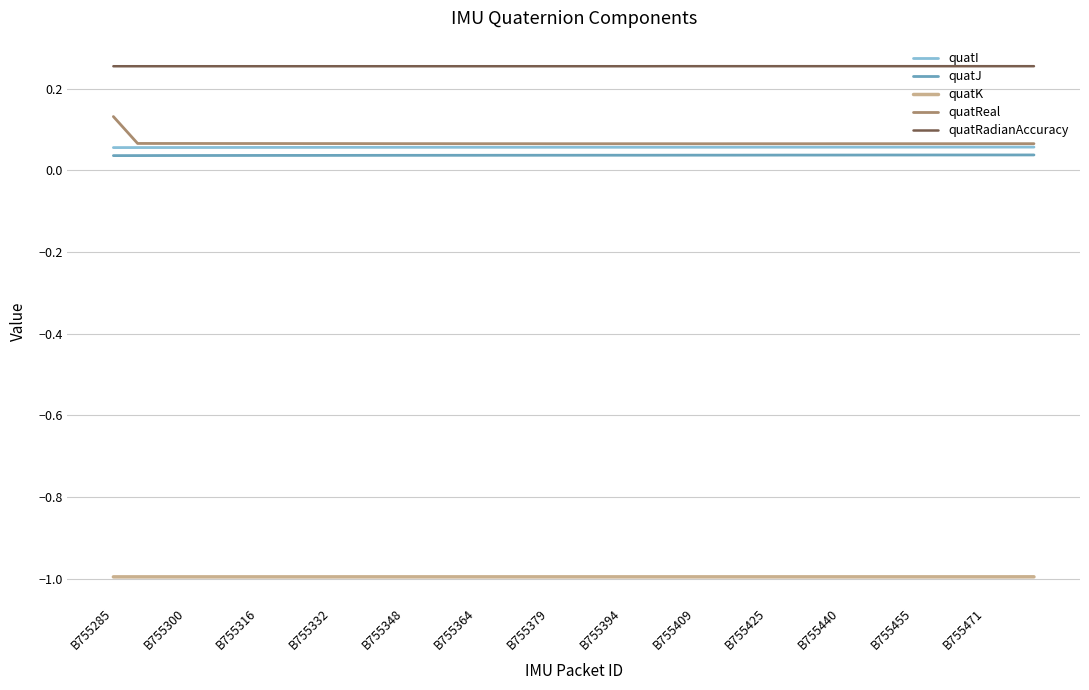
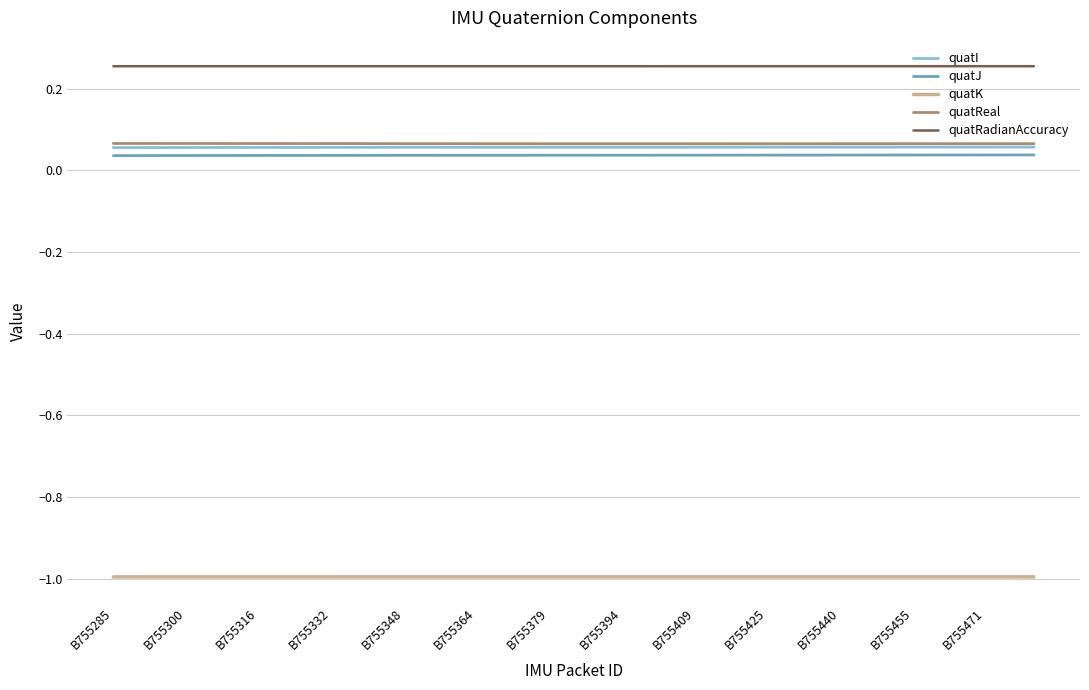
  {
    "quatK": {
      "B755285": -1.00,
      "B755300": -1.00,
      "B755316": -1.00,
      "B755332": -1.00,
      "B755348": -1.00,
      "B755364": -1.00,
      "B755379": -1.00,
      "B755394": -1.00,
      "B755409": -1.00,
      "B755425": -1.00,
      "B755440": -1.00,
      "B755455": -1.00,
      "B755471": -1.00
    },
    "quatReal": {
-     "B755285": 0.13,
+     "B755285": 0.07,
      "B755300": 0.07,
      "B755316": 0.07,
      "B755332": 0.07,
      "B755348": 0.07,
      "B755364": 0.06,
      "B755379": 0.06,
      "B755394": 0.06,
      "B755409": 0.06,
      "B755425": 0.06,
      "B755440": 0.06,
      "B755455": 0.06,
      "B755471": 0.07
    },
    "quatRadianAccuracy": {
      "B755285": 0.25,
      "B755300": 0.25,
      "B755316": 0.25,
      "B755332": 0.25,
      "B755348": 0.25,
      "B755364": 0.25,
      "B755379": 0.25,
      "B755394": 0.25,
      "B755409": 0.25,
      "B755425": 0.25,
      "B755440": 0.25,
      "B755455": 0.25,
      "B755471": 0.25
    }
  }
